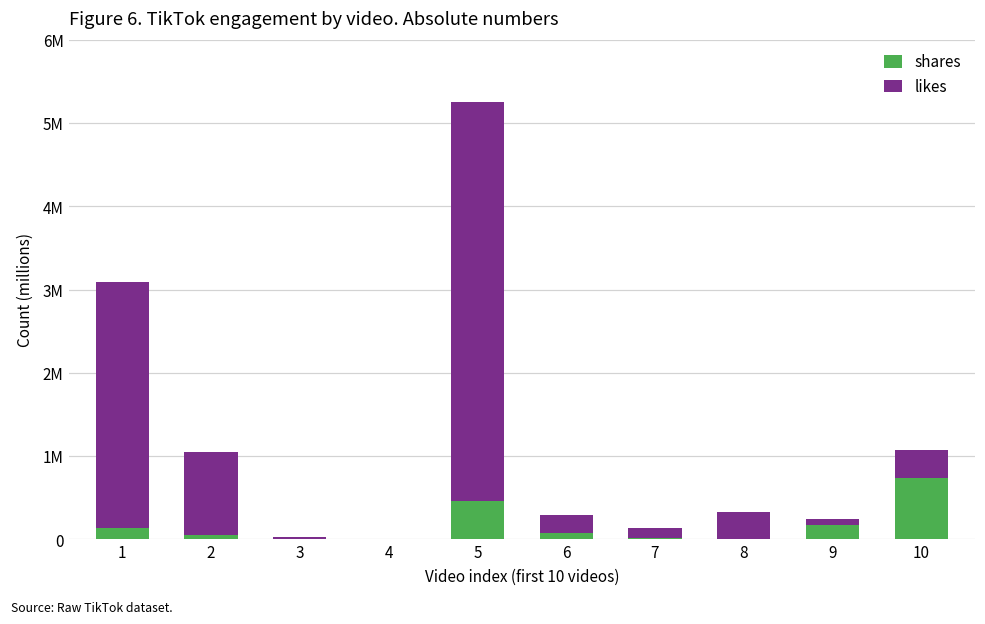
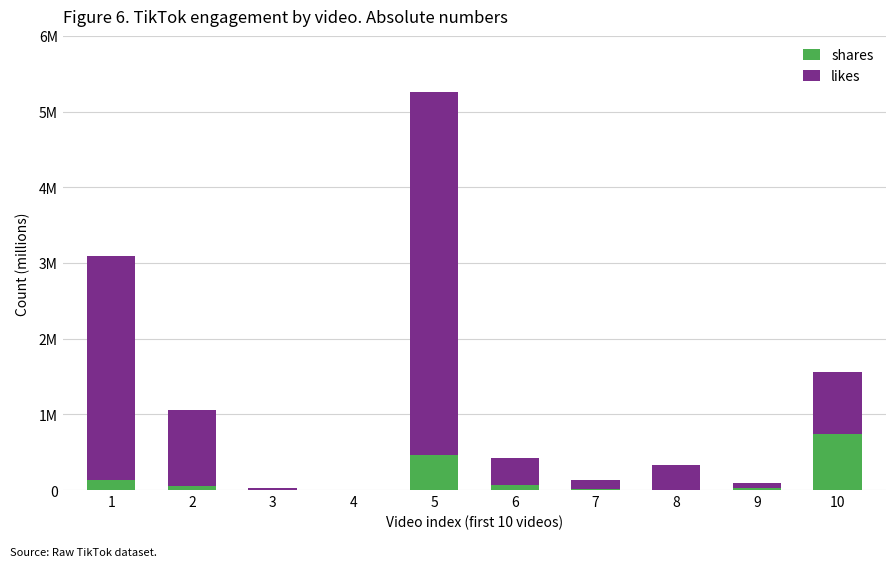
  {
    "shares": {
      "1": 100000,
      "2": 100000,
      "4": 0,
      "5": 500000,
      "6": 100000,
-     "9": 200000,
+     "9": 0,
      "10": 700000
    },
    "likes": {
      "1": 2900000,
      "2": 1000000,
      "5": 4800000,
-     "6": 200000,
+     "6": 400000,
      "7": 100000,
      "8": 300000,
      "9": 100000,
-     "10": 300000
+     "10": 800000
    }
  }
